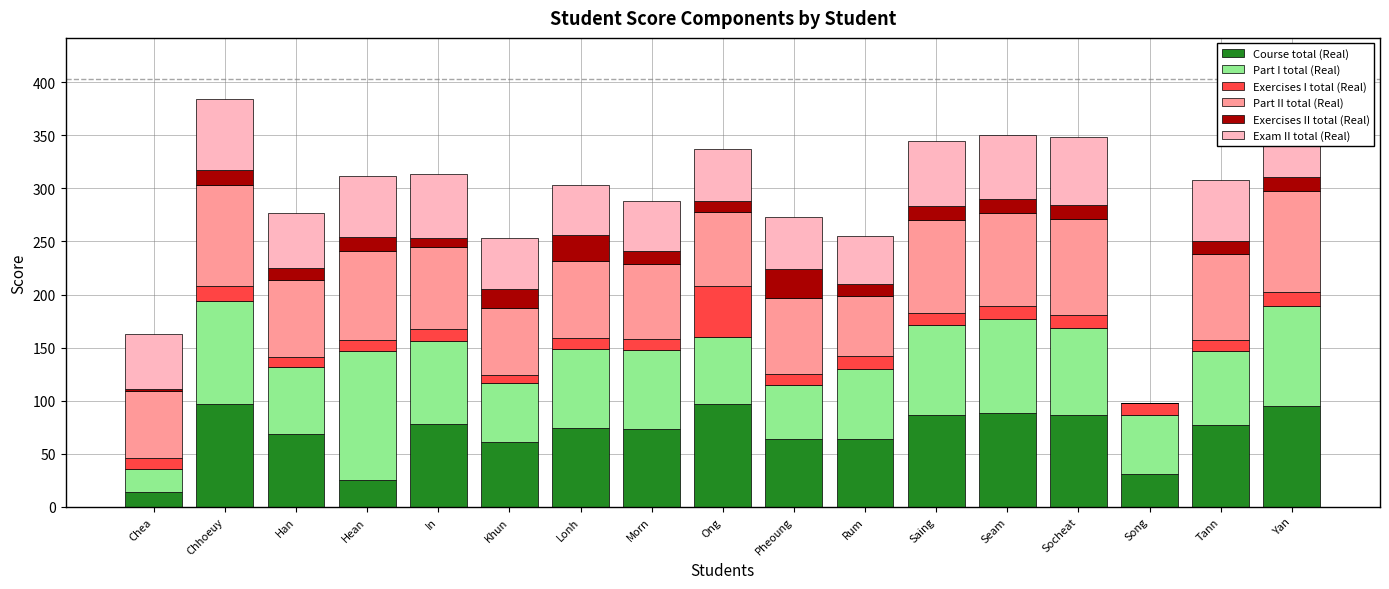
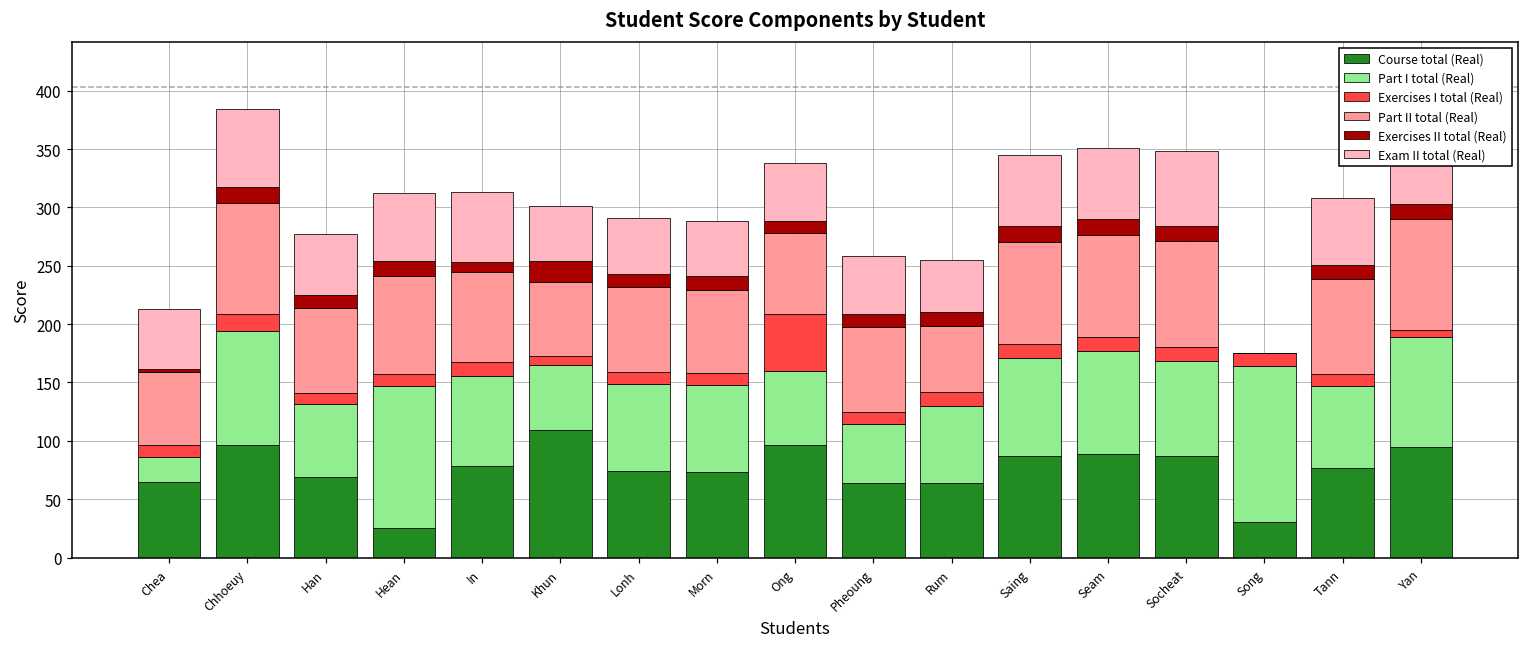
  {
    "Course total (Real)": {
-     "Chea": 14,
+     "Chea": 65,
      "Chhoeuy": 96,
      "Han": 69,
      "Hean": 25,
      "In": 78,
-     "Khun": 61,
+     "Khun": 109,
      "Lonh": 74,
      "Morn": 74,
      "Ong": 97,
      "Pheoung": 64,
      "Rum": 64,
      "Saing": 87,
      "Seam": 88,
      "Socheat": 87,
      "Song": 31,
      "Tann": 77,
      "Yan": 95
    },
    "Part I total (Real)": {
      "Chea": 22,
      "Chhoeuy": 97,
      "Han": 63,
      "Hean": 121,
      "In": 78,
      "Khun": 56,
      "Lonh": 74,
      "Morn": 74,
      "Ong": 63,
      "Pheoung": 51,
      "Rum": 67,
      "Saing": 85,
      "Seam": 88,
      "Socheat": 82,
-     "Song": 56,
+     "Song": 134,
      "Tann": 70,
      "Yan": 94
    },
    "Exercises I total (Real)": {
      "Chea": 10,
      "Chhoeuy": 15,
      "Han": 10,
      "Hean": 11,
      "In": 12,
      "Khun": 8,
      "Lonh": 11,
      "Morn": 10,
      "Ong": 48,
      "Pheoung": 10,
      "Rum": 12,
      "Saing": 12,
      "Seam": 12,
      "Socheat": 12,
      "Song": 11,
      "Tann": 10,
-     "Yan": 14
+     "Yan": 6
    },
    "Exercises II total (Real)": {
      "Chea": 2,
      "Chhoeuy": 14,
      "Han": 11,
      "Hean": 13,
      "In": 8,
      "Khun": 18,
-     "Lonh": 25,
+     "Lonh": 12,
      "Morn": 12,
      "Ong": 11,
-     "Pheoung": 27,
+     "Pheoung": 12,
      "Rum": 12,
      "Saing": 14,
      "Seam": 14,
      "Socheat": 13,
      "Song": 0,
      "Tann": 12,
      "Yan": 13
    }
  }
